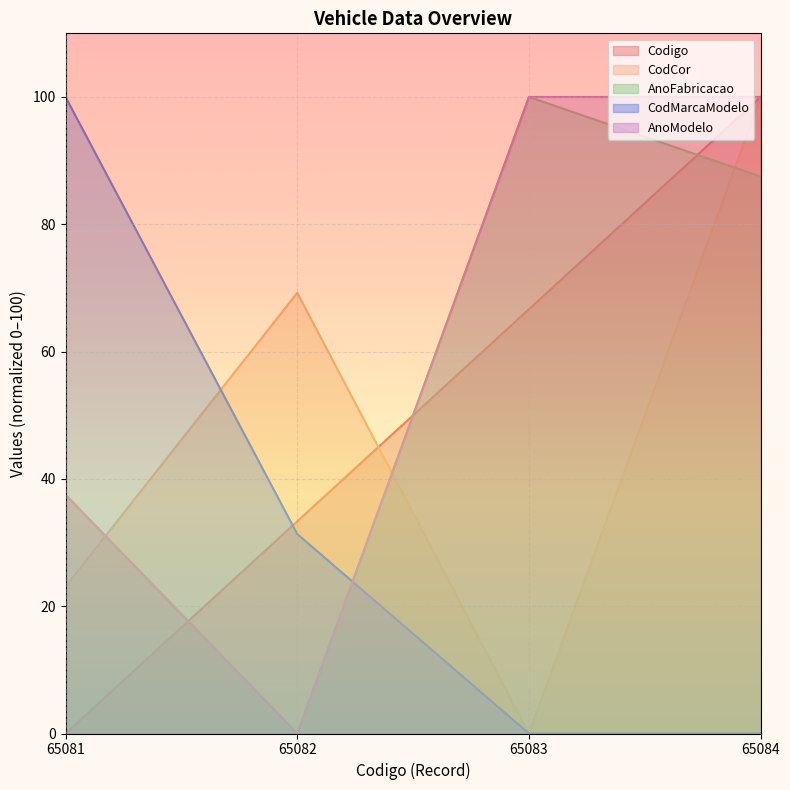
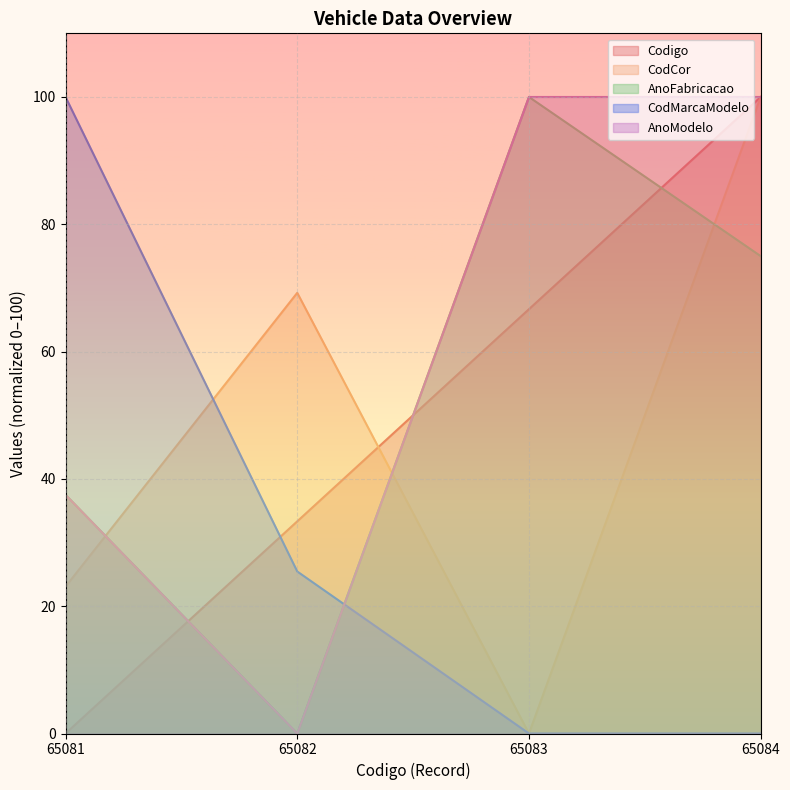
  {
    "AnoFabricacao": {
-     "65084": 88
+     "65084": 75
    },
    "CodMarcaModelo": {
      "65081": 100,
-     "65082": 31,
+     "65082": 25,
      "65084": 0
    }
  }
